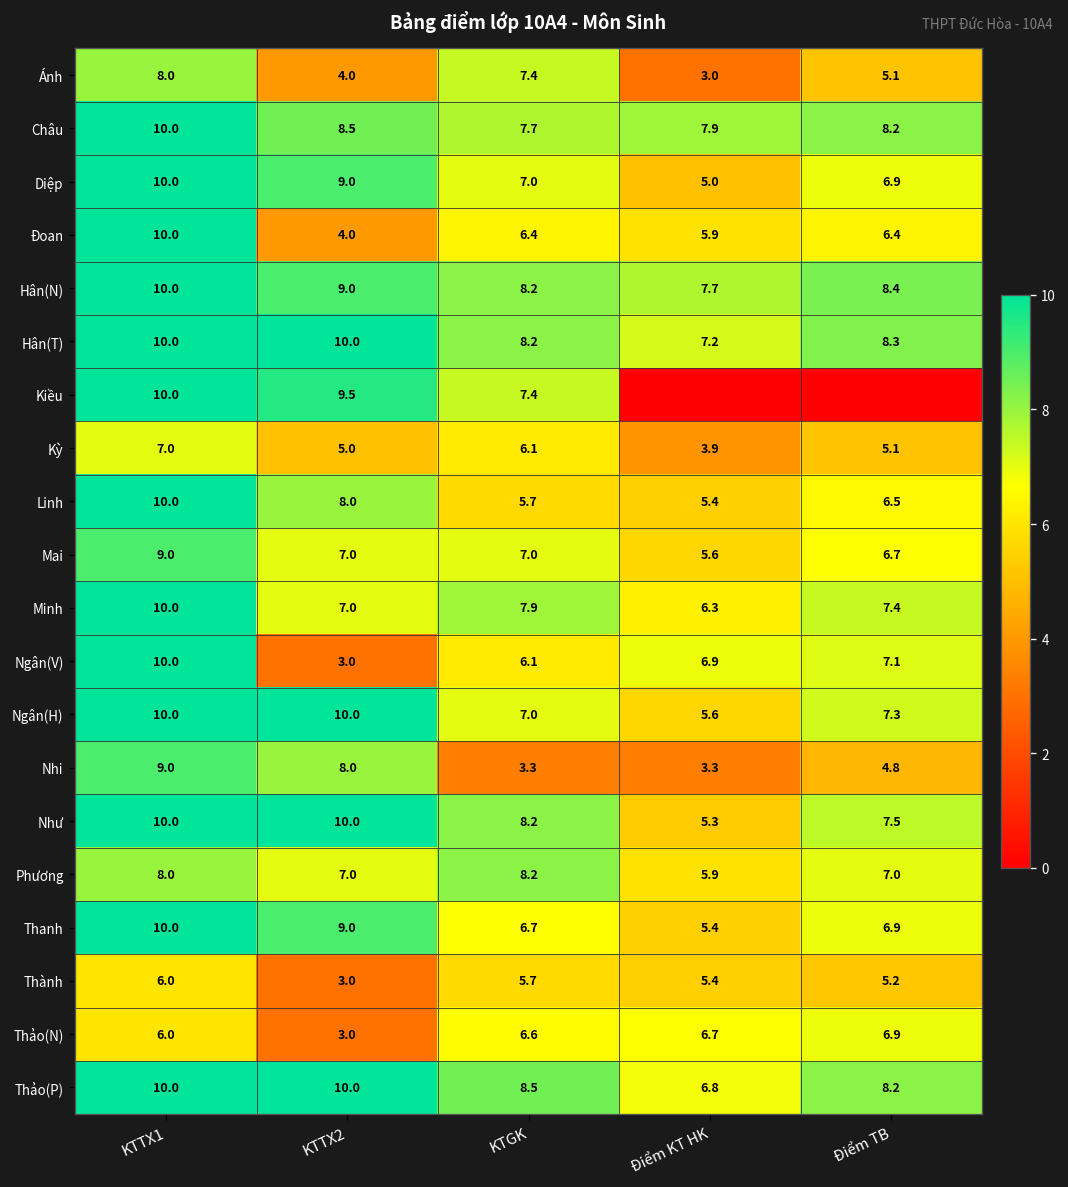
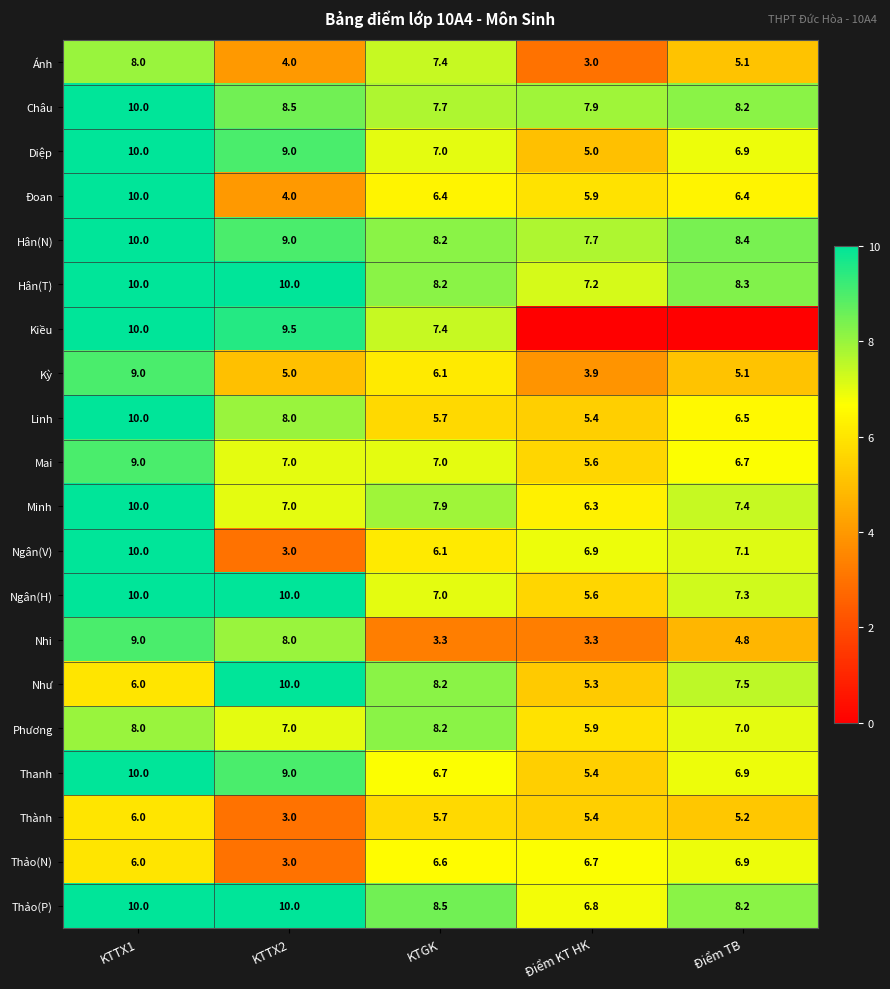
  {
    "Ánh": {
      "KTTX1": 8.0,
      "KTTX2": 4.0,
      "KTGK": 7.4,
      "Điểm KT HK": 3.0,
      "Điểm TB": 5.1
    },
    "Châu": {
      "KTTX1": 10.0,
      "KTTX2": 8.5,
      "KTGK": 7.7,
      "Điểm KT HK": 7.9,
      "Điểm TB": 8.2
    },
    "Diệp": {
      "KTTX1": 10.0,
      "KTTX2": 9.0,
      "KTGK": 7.0,
      "Điểm KT HK": 5.0,
      "Điểm TB": 6.9
    },
    "Đoan": {
      "KTTX1": 10.0,
      "KTTX2": 4.0,
      "KTGK": 6.4,
      "Điểm KT HK": 5.9,
      "Điểm TB": 6.4
    },
    "Hân(N)": {
      "KTTX1": 10.0,
      "KTTX2": 9.0,
      "KTGK": 8.2,
      "Điểm KT HK": 7.7,
      "Điểm TB": 8.4
    },
    "Hân(T)": {
      "KTTX1": 10.0,
      "KTTX2": 10.0,
      "KTGK": 8.2,
      "Điểm KT HK": 7.2,
      "Điểm TB": 8.3
    },
    "Kiều": {
      "KTTX1": 10.0,
      "KTTX2": 9.5,
      "KTGK": 7.4
    },
    "Kỳ": {
-     "KTTX1": 7.0,
+     "KTTX1": 9.0,
      "KTTX2": 5.0,
      "KTGK": 6.1,
      "Điểm KT HK": 3.9,
      "Điểm TB": 5.1
    },
    "Linh": {
      "KTTX1": 10.0,
      "KTTX2": 8.0,
      "KTGK": 5.7,
      "Điểm KT HK": 5.4,
      "Điểm TB": 6.5
    },
    "Mai": {
      "KTTX1": 9.0,
      "KTTX2": 7.0,
      "KTGK": 7.0,
      "Điểm KT HK": 5.6,
      "Điểm TB": 6.7
    },
    "Minh": {
      "KTTX1": 10.0,
      "KTTX2": 7.0,
      "KTGK": 7.9,
      "Điểm KT HK": 6.3,
      "Điểm TB": 7.4
    },
    "Ngân(V)": {
      "KTTX1": 10.0,
      "KTTX2": 3.0,
      "KTGK": 6.1,
      "Điểm KT HK": 6.9,
      "Điểm TB": 7.1
    },
    "Ngân(H)": {
      "KTTX1": 10.0,
      "KTTX2": 10.0,
      "KTGK": 7.0,
      "Điểm KT HK": 5.6,
      "Điểm TB": 7.3
    },
    "Nhi": {
      "KTTX1": 9.0,
      "KTTX2": 8.0,
      "KTGK": 3.3,
      "Điểm KT HK": 3.3,
      "Điểm TB": 4.8
    },
    "Như": {
-     "KTTX1": 10.0,
+     "KTTX1": 6.0,
      "KTTX2": 10.0,
      "KTGK": 8.2,
      "Điểm KT HK": 5.3,
      "Điểm TB": 7.5
    },
    "Phương": {
      "KTTX1": 8.0,
      "KTTX2": 7.0,
      "KTGK": 8.2,
      "Điểm KT HK": 5.9,
      "Điểm TB": 7.0
    },
    "Thanh": {
      "KTTX1": 10.0,
      "KTTX2": 9.0,
      "KTGK": 6.7,
      "Điểm KT HK": 5.4,
      "Điểm TB": 6.9
    },
    "Thành": {
      "KTTX1": 6.0,
      "KTTX2": 3.0,
      "KTGK": 5.7,
      "Điểm KT HK": 5.4,
      "Điểm TB": 5.2
    },
    "Thảo(N)": {
      "KTTX1": 6.0,
      "KTTX2": 3.0,
      "KTGK": 6.6,
      "Điểm KT HK": 6.7,
      "Điểm TB": 6.9
    },
    "Thảo(P)": {
      "KTTX1": 10.0,
      "KTTX2": 10.0,
      "KTGK": 8.5,
      "Điểm KT HK": 6.8,
      "Điểm TB": 8.2
    }
  }
